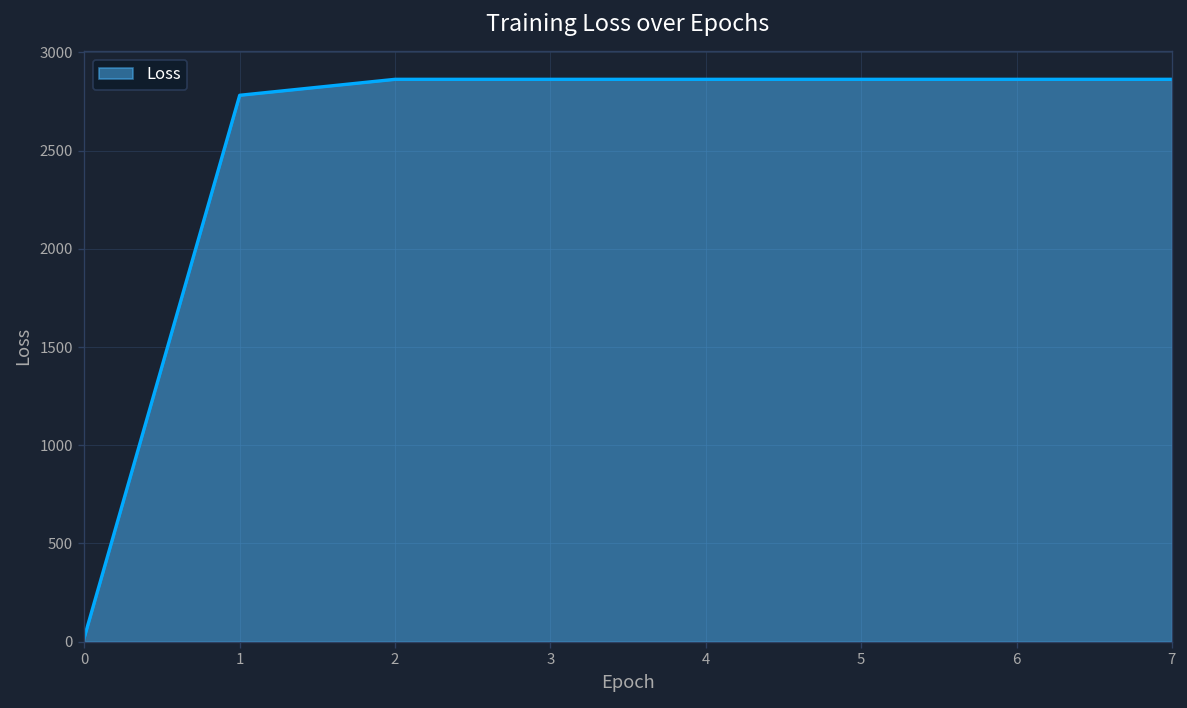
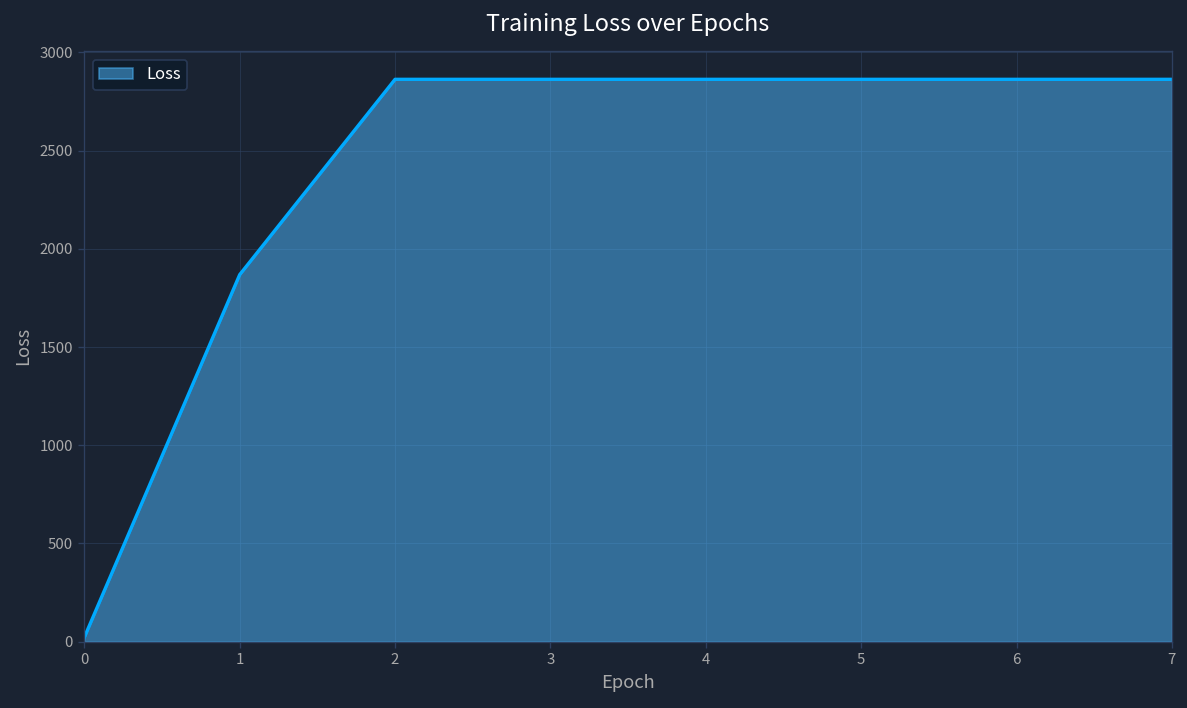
  {
    "0": 20,
-   "1": 2780,
+   "1": 1870,
    "2": 2860,
    "3": 2860,
    "4": 2860,
    "5": 2860,
    "6": 2860,
    "7": 2860
  }
